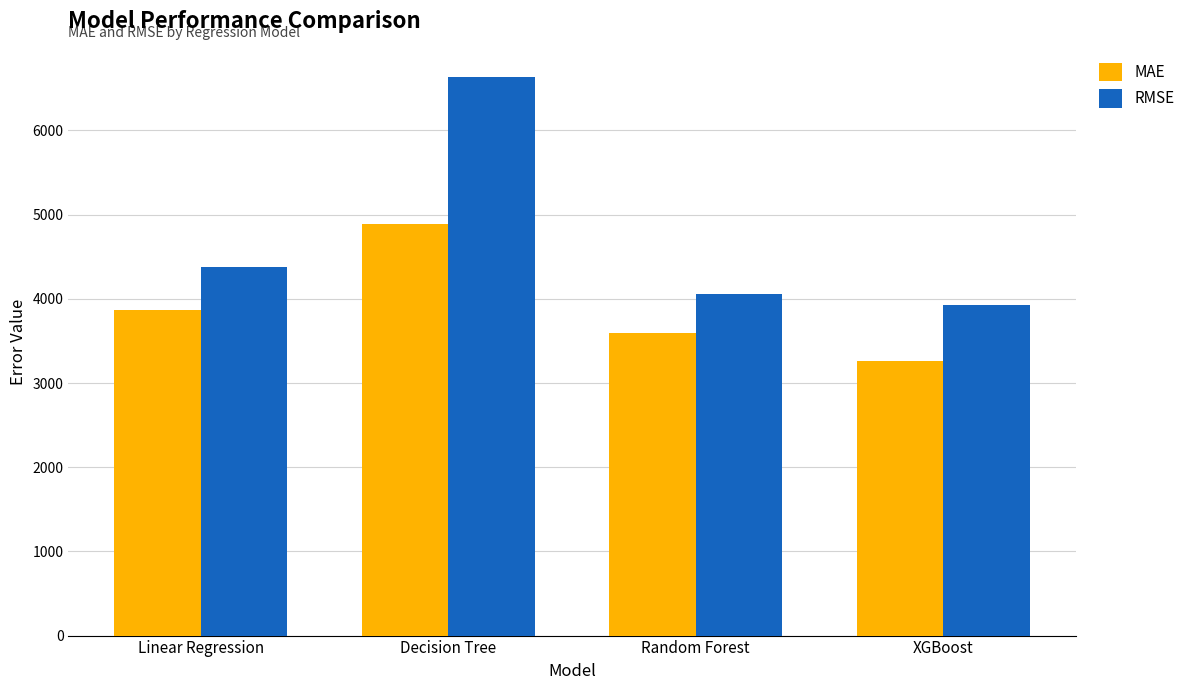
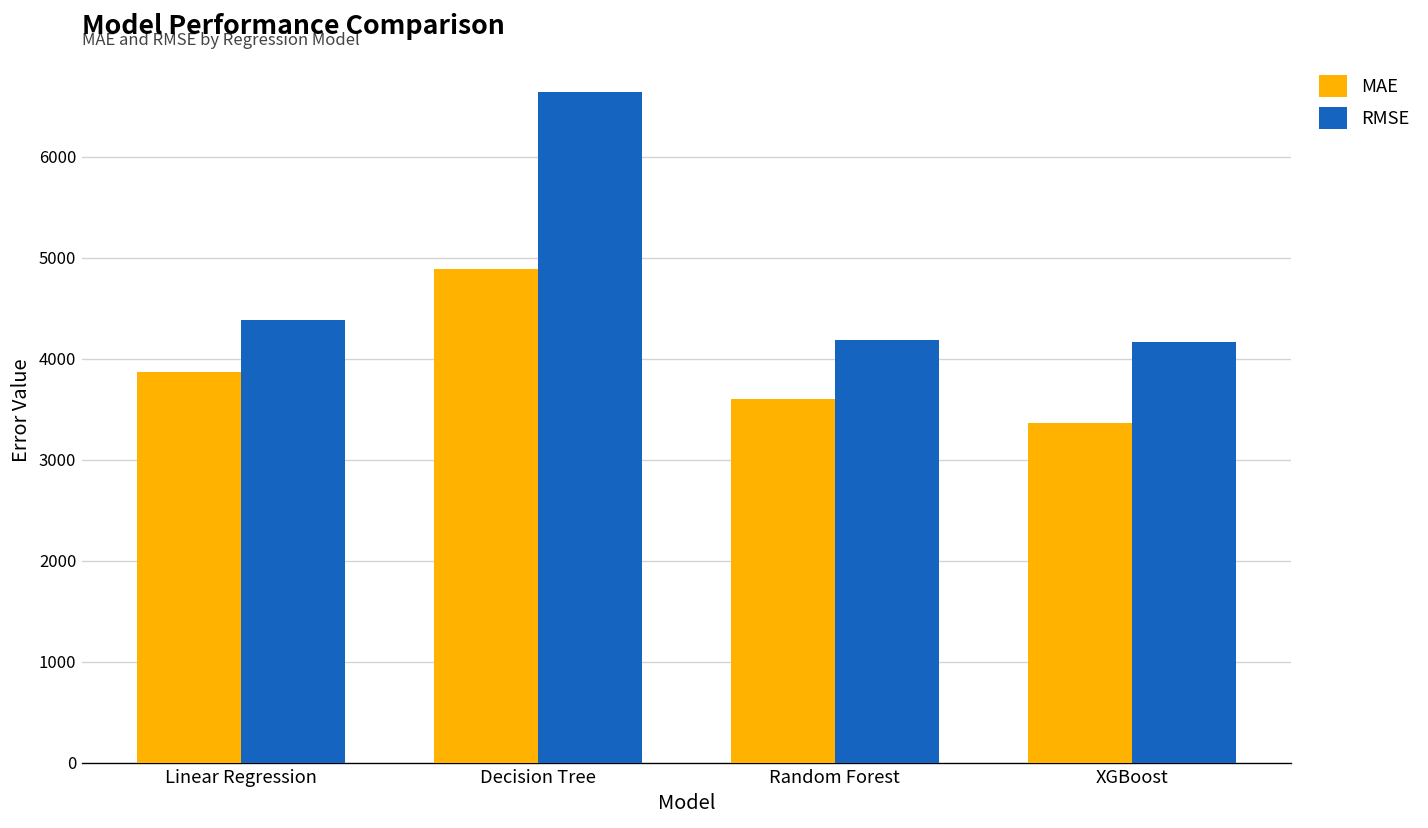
  {
    "MAE": {
      "Linear Regression": 3900,
      "Decision Tree": 4900,
      "Random Forest": 3600,
-     "XGBoost": 3300
+     "XGBoost": 3400
    },
    "RMSE": {
      "Linear Regression": 4400,
      "Decision Tree": 6600,
-     "Random Forest": 4100,
-     "XGBoost": 3900
+     "Random Forest": 4200,
+     "XGBoost": 4200
    }
  }
